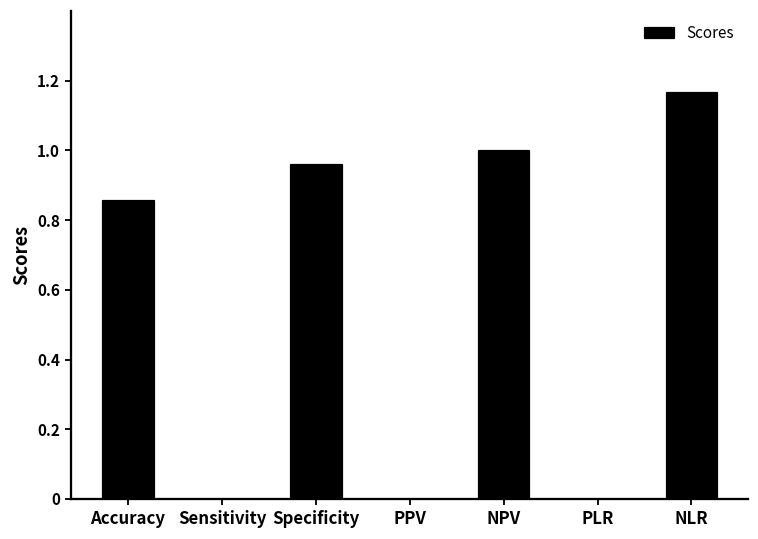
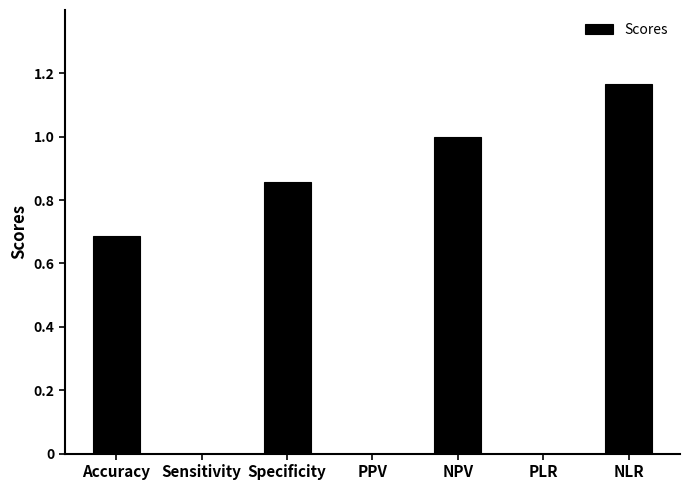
  {
-   "Accuracy": 0.86,
+   "Accuracy": 0.69,
    "Sensitivity": 0.00,
-   "Specificity": 0.96,
+   "Specificity": 0.86,
    "PPV": 0.00,
    "NPV": 1.00,
    "PLR": 0.00,
    "NLR": 1.17
  }
